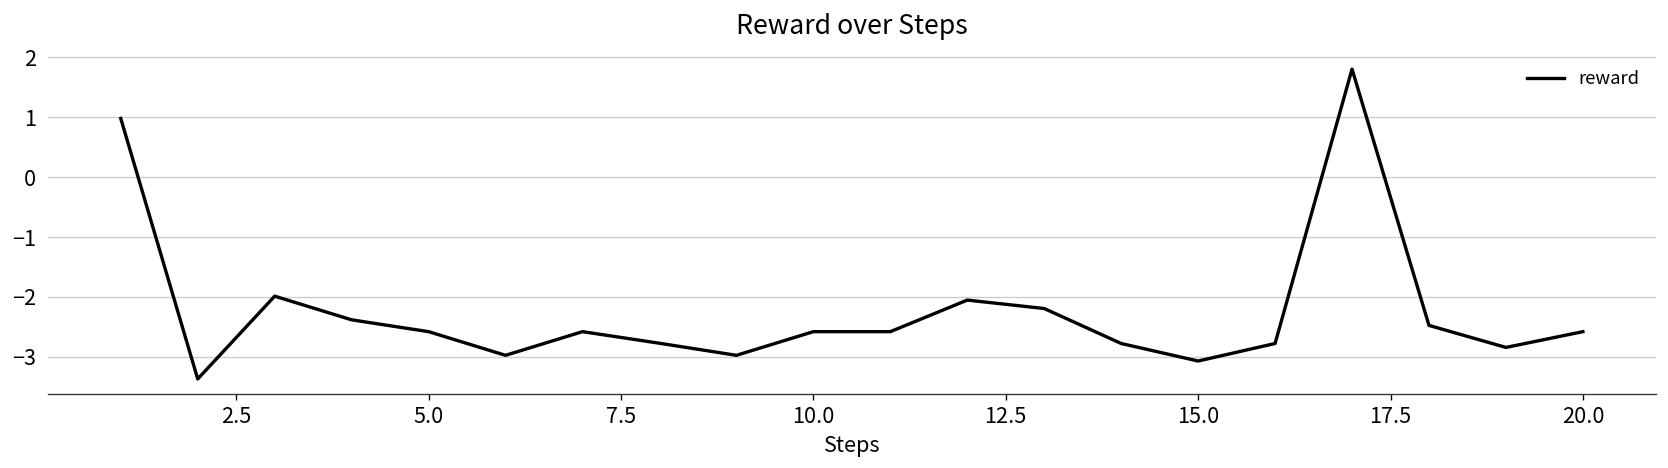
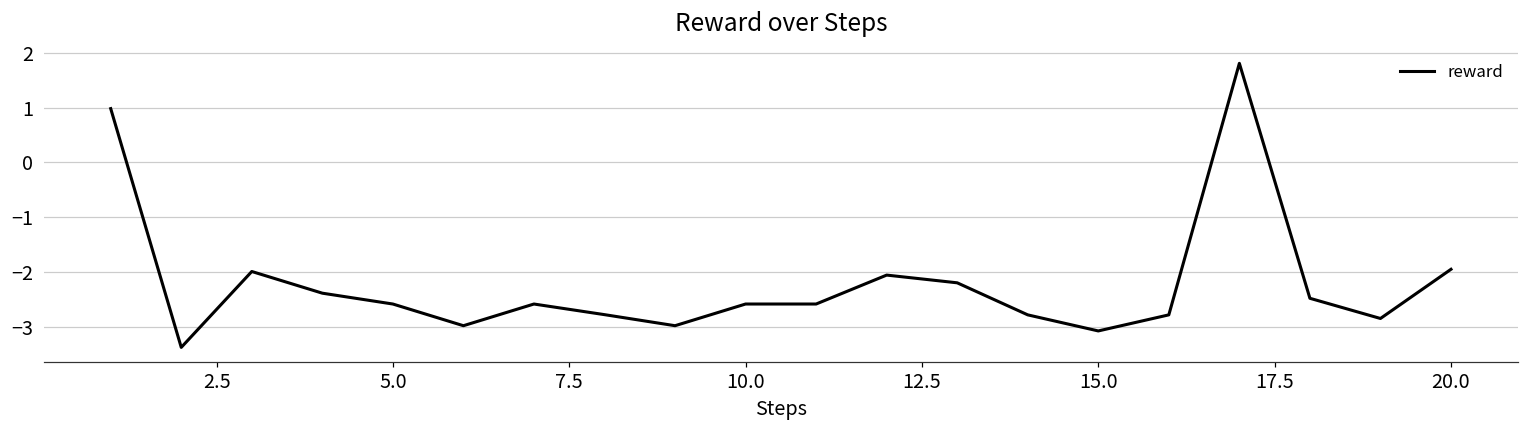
  {
    "5.0": -2.6,
    "10.0": -2.6,
    "15.0": -3.1,
-   "20.0": -2.6
+   "20.0": -1.9
  }
